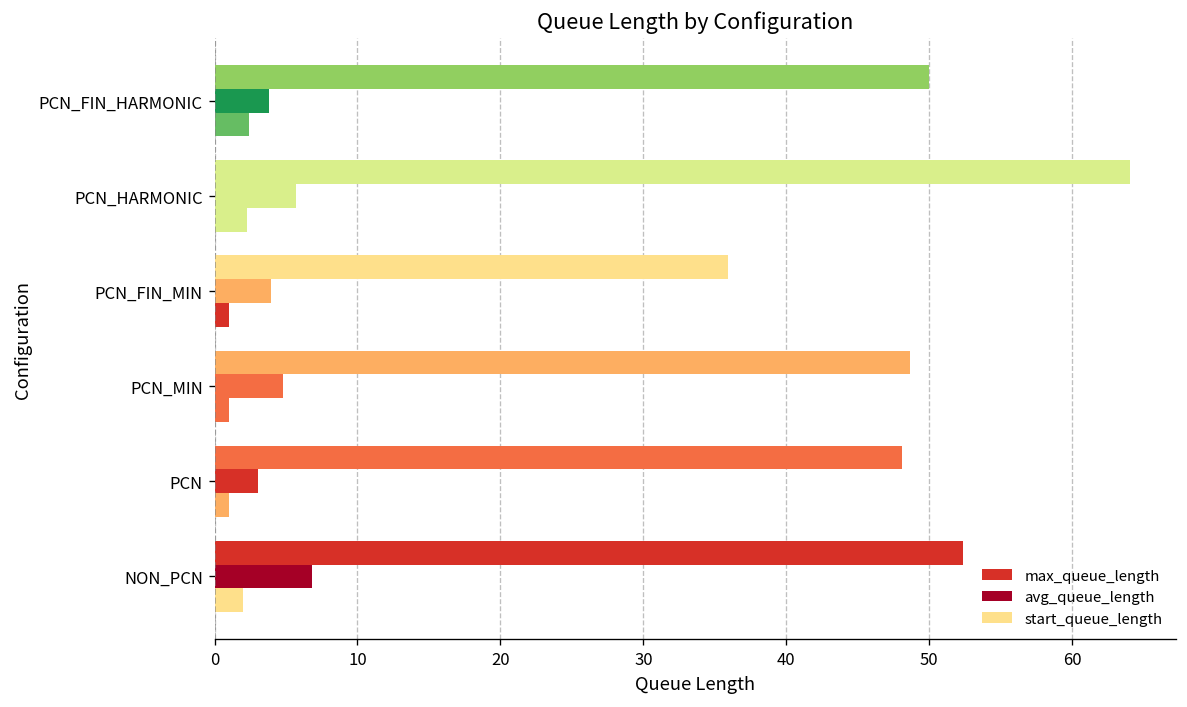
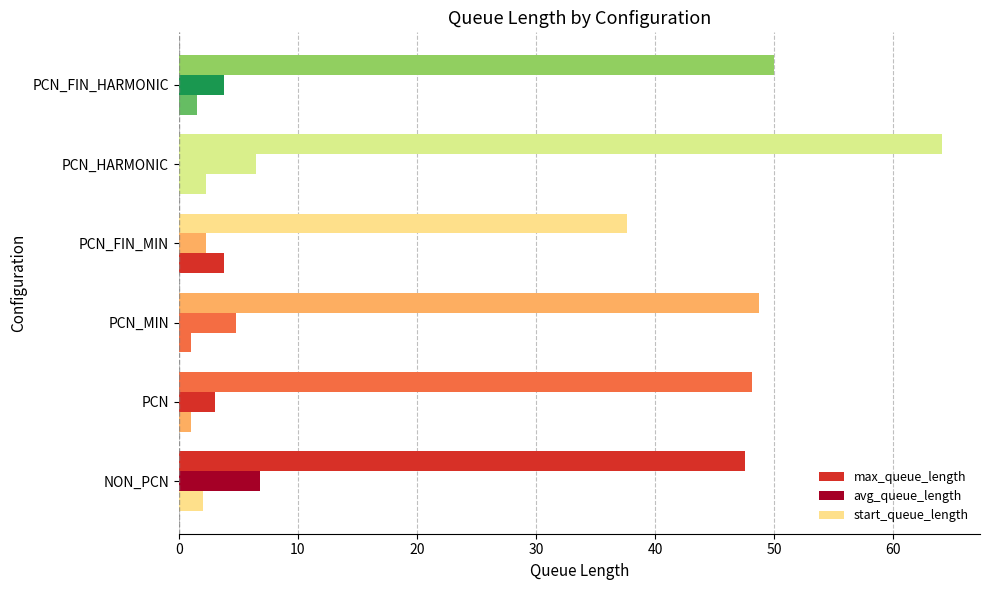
  {
    "max_queue_length": {
      "PCN_FIN_HARMONIC": 50.0,
      "PCN_HARMONIC": 64.1,
-     "PCN_FIN_MIN": 35.9,
+     "PCN_FIN_MIN": 37.6,
      "PCN_MIN": 48.7,
      "PCN": 48.1,
-     "NON_PCN": 52.4
+     "NON_PCN": 47.5
    },
    "avg_queue_length": {
      "PCN_FIN_HARMONIC": 3.8,
-     "PCN_HARMONIC": 5.7,
-     "PCN_FIN_MIN": 4.0,
+     "PCN_HARMONIC": 6.5,
+     "PCN_FIN_MIN": 2.3,
      "PCN_MIN": 4.8,
      "PCN": 3.1,
      "NON_PCN": 6.8
    },
    "start_queue_length": {
-     "PCN_FIN_HARMONIC": 2.4,
+     "PCN_FIN_HARMONIC": 1.5,
      "PCN_HARMONIC": 2.3,
-     "PCN_FIN_MIN": 1.0,
+     "PCN_FIN_MIN": 3.8,
      "PCN_MIN": 1.0,
      "PCN": 1.0,
      "NON_PCN": 2.0
    }
  }
